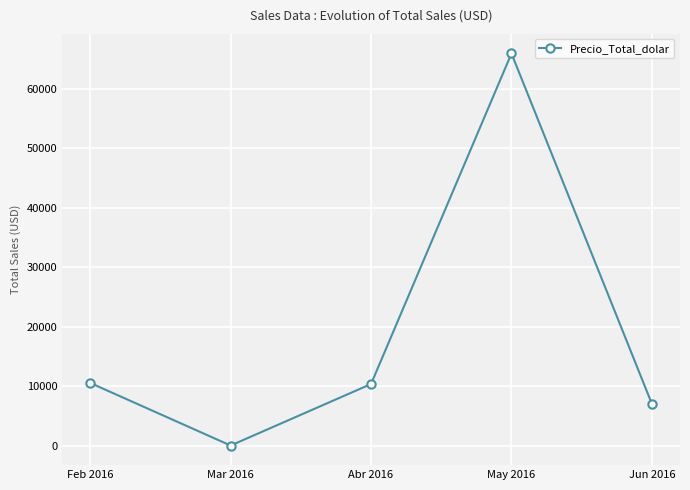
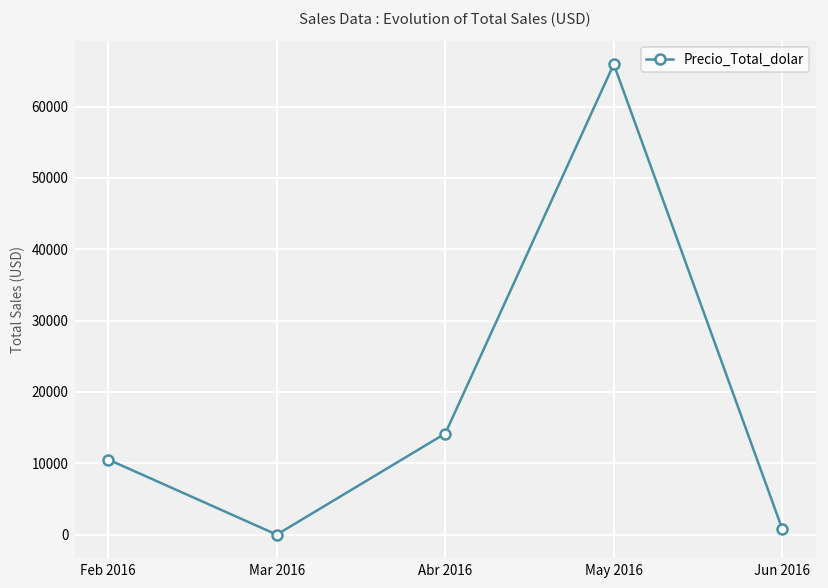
  {
    "Feb 2016": 11000,
    "Mar 2016": 0,
-   "Abr 2016": 10000,
+   "Abr 2016": 14000,
    "May 2016": 66000,
-   "Jun 2016": 7000
+   "Jun 2016": 1000
  }
